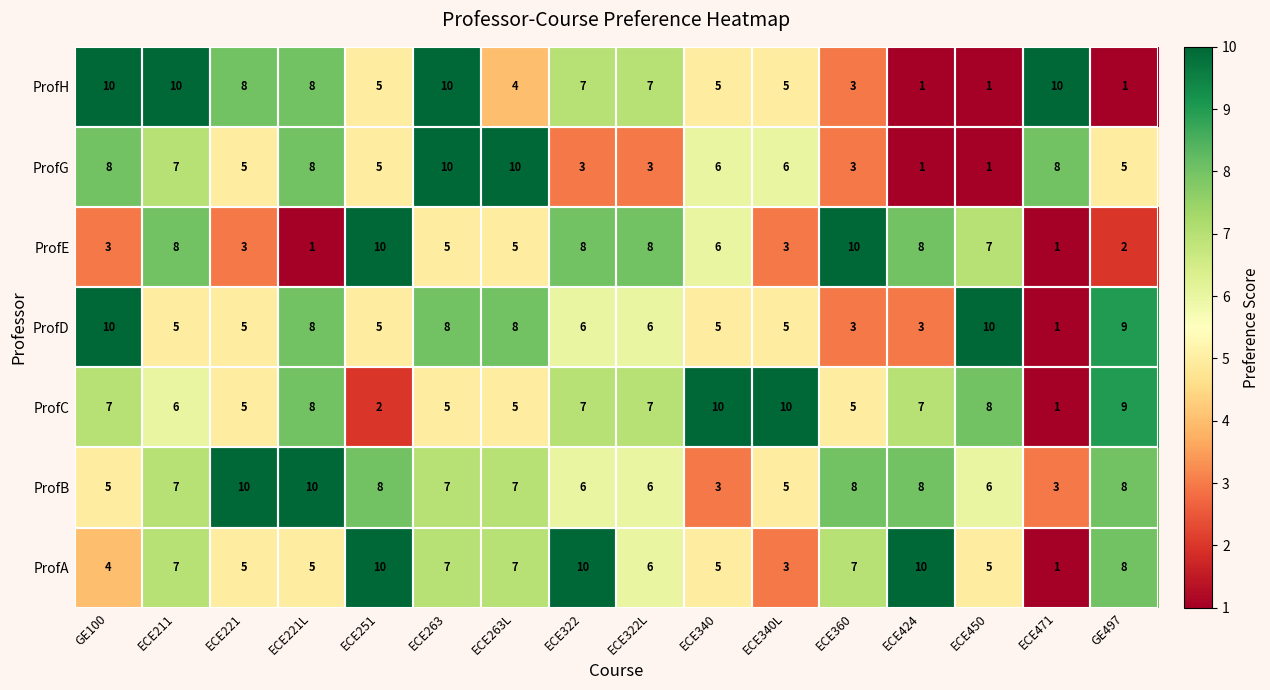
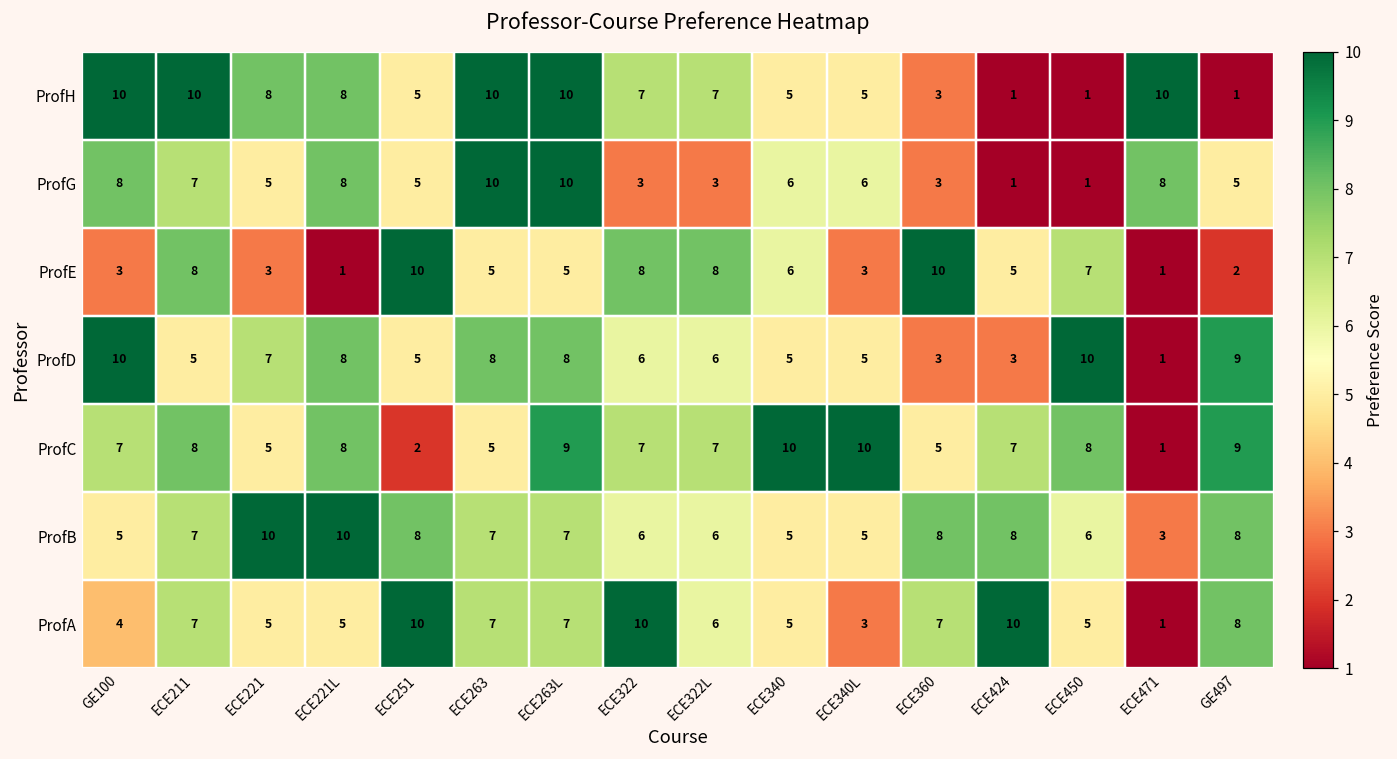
  {
    "ProfH": {
      "GE100": 10,
      "ECE211": 10,
      "ECE221": 8,
      "ECE221L": 8,
      "ECE251": 5,
      "ECE263": 10,
-     "ECE263L": 4,
+     "ECE263L": 10,
      "ECE322": 7,
      "ECE322L": 7,
      "ECE340": 5,
      "ECE340L": 5,
      "ECE360": 3,
      "ECE424": 1,
      "ECE450": 1,
      "ECE471": 10,
      "GE497": 1
    },
    "ProfG": {
      "GE100": 8,
      "ECE211": 7,
      "ECE221": 5,
      "ECE221L": 8,
      "ECE251": 5,
      "ECE263": 10,
      "ECE263L": 10,
      "ECE322": 3,
      "ECE322L": 3,
      "ECE340": 6,
      "ECE340L": 6,
      "ECE360": 3,
      "ECE424": 1,
      "ECE450": 1,
      "ECE471": 8,
      "GE497": 5
    },
    "ProfE": {
      "GE100": 3,
      "ECE211": 8,
      "ECE221": 3,
      "ECE221L": 1,
      "ECE251": 10,
      "ECE263": 5,
      "ECE263L": 5,
      "ECE322": 8,
      "ECE322L": 8,
      "ECE340": 6,
      "ECE340L": 3,
      "ECE360": 10,
-     "ECE424": 8,
+     "ECE424": 5,
      "ECE450": 7,
      "ECE471": 1,
      "GE497": 2
    },
    "ProfD": {
      "GE100": 10,
      "ECE211": 5,
-     "ECE221": 5,
+     "ECE221": 7,
      "ECE221L": 8,
      "ECE251": 5,
      "ECE263": 8,
      "ECE263L": 8,
      "ECE322": 6,
      "ECE322L": 6,
      "ECE340": 5,
      "ECE340L": 5,
      "ECE360": 3,
      "ECE424": 3,
      "ECE450": 10,
      "ECE471": 1,
      "GE497": 9
    },
    "ProfC": {
      "GE100": 7,
-     "ECE211": 6,
+     "ECE211": 8,
      "ECE221": 5,
      "ECE221L": 8,
      "ECE251": 2,
      "ECE263": 5,
-     "ECE263L": 5,
+     "ECE263L": 9,
      "ECE322": 7,
      "ECE322L": 7,
      "ECE340": 10,
      "ECE340L": 10,
      "ECE360": 5,
      "ECE424": 7,
      "ECE450": 8,
      "ECE471": 1,
      "GE497": 9
    },
    "ProfB": {
      "GE100": 5,
      "ECE211": 7,
      "ECE221": 10,
      "ECE221L": 10,
      "ECE251": 8,
      "ECE263": 7,
      "ECE263L": 7,
      "ECE322": 6,
      "ECE322L": 6,
-     "ECE340": 3,
+     "ECE340": 5,
      "ECE340L": 5,
      "ECE360": 8,
      "ECE424": 8,
      "ECE450": 6,
      "ECE471": 3,
      "GE497": 8
    },
    "ProfA": {
      "GE100": 4,
      "ECE211": 7,
      "ECE221": 5,
      "ECE221L": 5,
      "ECE251": 10,
      "ECE263": 7,
      "ECE263L": 7,
      "ECE322": 10,
      "ECE322L": 6,
      "ECE340": 5,
      "ECE340L": 3,
      "ECE360": 7,
      "ECE424": 10,
      "ECE450": 5,
      "ECE471": 1,
      "GE497": 8
    }
  }
